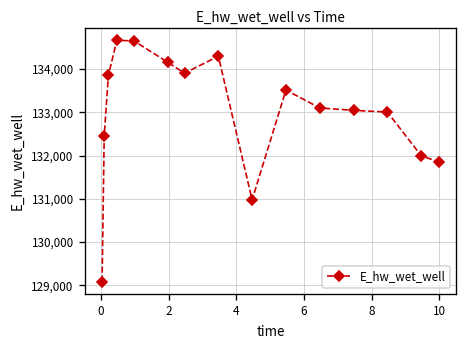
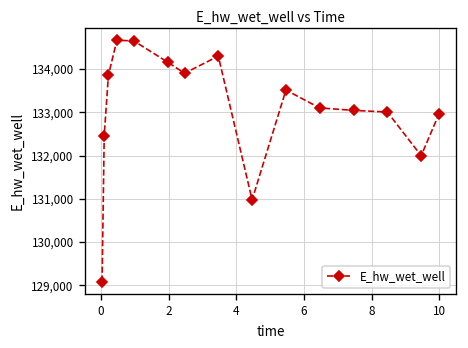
  {
-   "10": "131,800"
+   "10": "133,000"
  }
